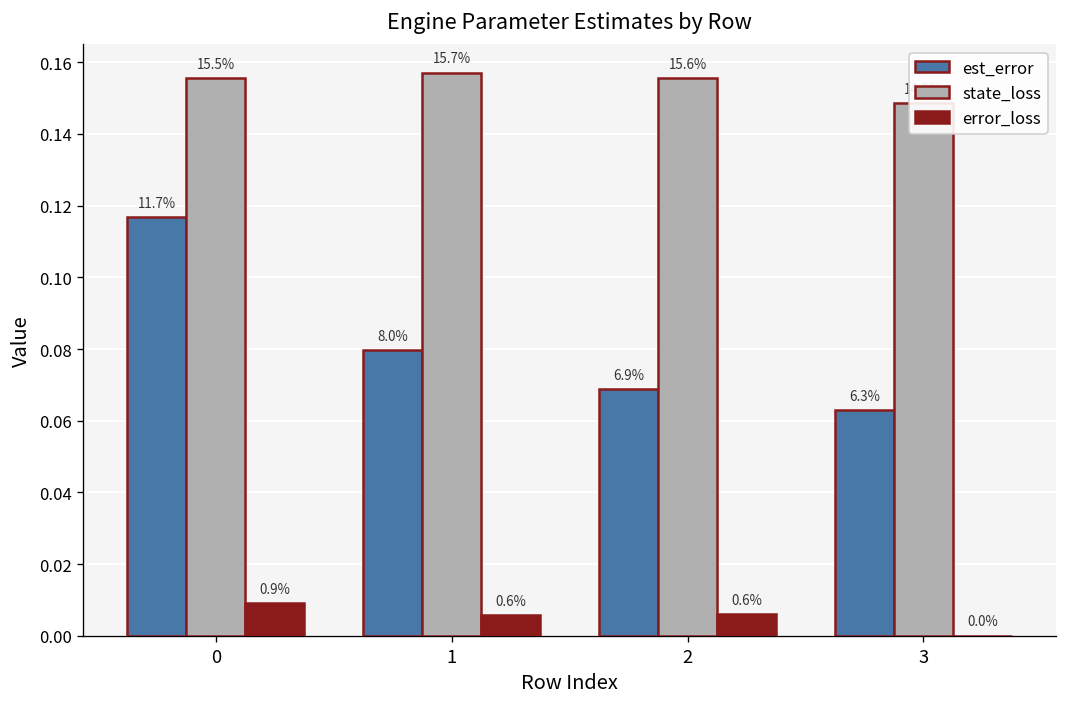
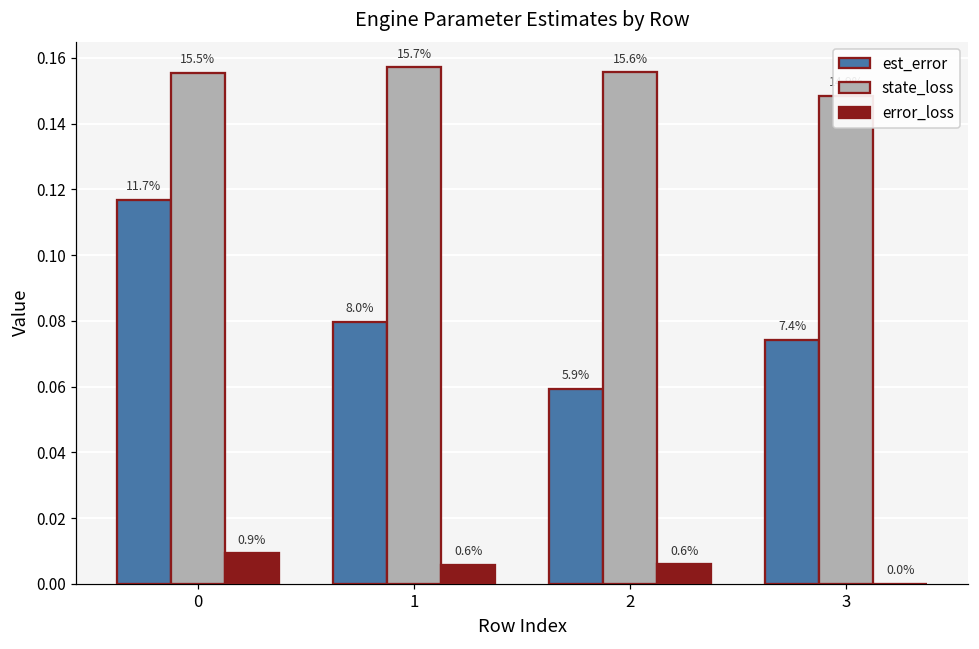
  {
    "est_error": {
      "0": "11.7%",
      "1": "8.0%",
-     "2": "6.9%",
-     "3": "6.3%"
+     "2": "5.9%",
+     "3": "7.4%"
    },
    "state_loss": {
      "0": "15.5%",
      "1": "15.7%",
      "2": "15.6%"
    },
    "error_loss": {
      "0": "0.9%",
      "1": "0.6%",
      "2": "0.6%",
      "3": "0.0%"
    }
  }
